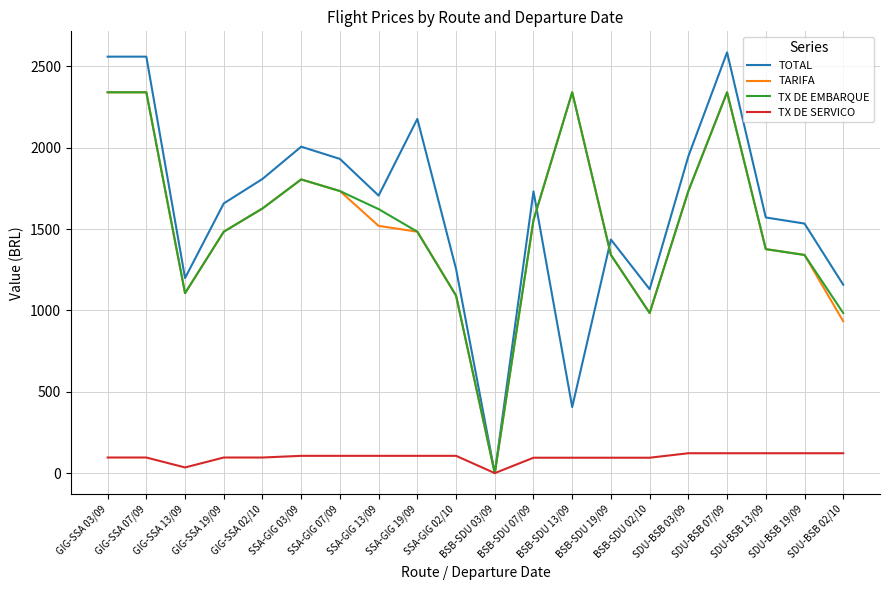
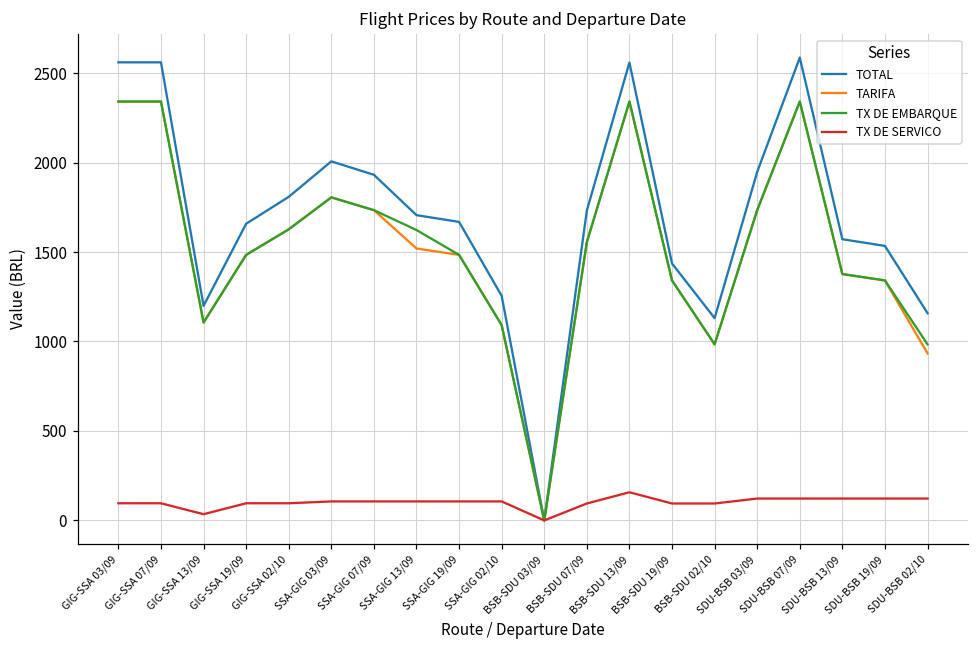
  {
    "TOTAL": {
      "GIG-SSA 03/09": 2560,
      "GIG-SSA 07/09": 2560,
      "GIG-SSA 13/09": 1200,
      "GIG-SSA 19/09": 1660,
      "GIG-SSA 02/10": 1810,
      "SSA-GIG 03/09": 2010,
      "SSA-GIG 07/09": 1930,
      "SSA-GIG 13/09": 1710,
-     "SSA-GIG 19/09": 2180,
+     "SSA-GIG 19/09": 1670,
      "SSA-GIG 02/10": 1250,
      "BSB-SDU 07/09": 1730,
-     "BSB-SDU 13/09": 410,
+     "BSB-SDU 13/09": 2560,
      "BSB-SDU 19/09": 1440,
      "BSB-SDU 02/10": 1130,
      "SDU-BSB 03/09": 1950,
      "SDU-BSB 07/09": 2590,
      "SDU-BSB 13/09": 1570,
      "SDU-BSB 19/09": 1530,
      "SDU-BSB 02/10": 1160
    },
    "TARIFA": {
      "SSA-GIG 13/09": 1520,
      "SDU-BSB 02/10": 930
    },
    "TX DE EMBARQUE": {
      "SSA-GIG 13/09": 1620,
      "SDU-BSB 02/10": 980
    },
    "TX DE SERVICO": {
      "GIG-SSA 03/09": 100,
      "GIG-SSA 07/09": 100,
      "GIG-SSA 13/09": 30,
      "GIG-SSA 19/09": 100,
      "GIG-SSA 02/10": 100,
      "SSA-GIG 03/09": 110,
      "SSA-GIG 07/09": 110,
      "SSA-GIG 13/09": 110,
      "SSA-GIG 19/09": 110,
      "SSA-GIG 02/10": 110,
      "BSB-SDU 07/09": 90,
-     "BSB-SDU 13/09": 90,
+     "BSB-SDU 13/09": 160,
      "BSB-SDU 19/09": 90,
      "BSB-SDU 02/10": 90,
      "SDU-BSB 03/09": 120,
      "SDU-BSB 07/09": 120,
      "SDU-BSB 13/09": 120,
      "SDU-BSB 19/09": 120,
      "SDU-BSB 02/10": 120
    }
  }
